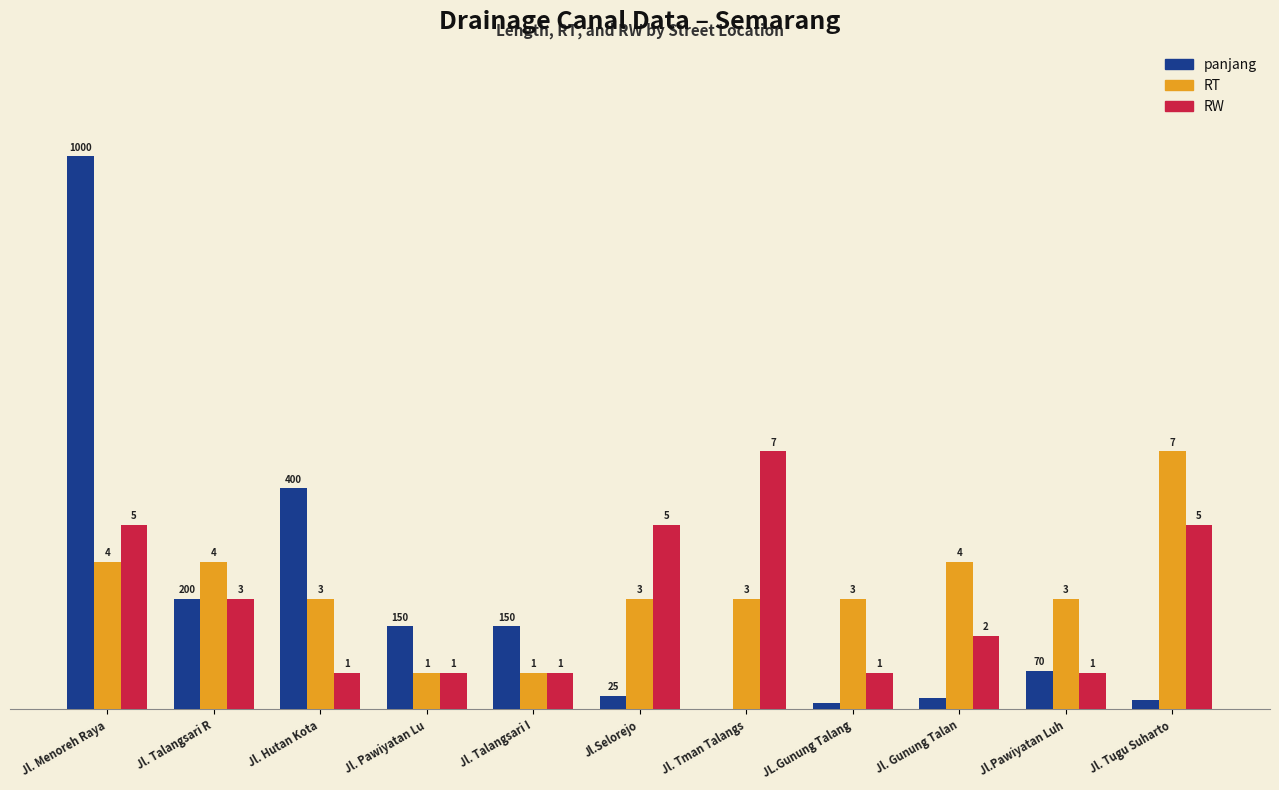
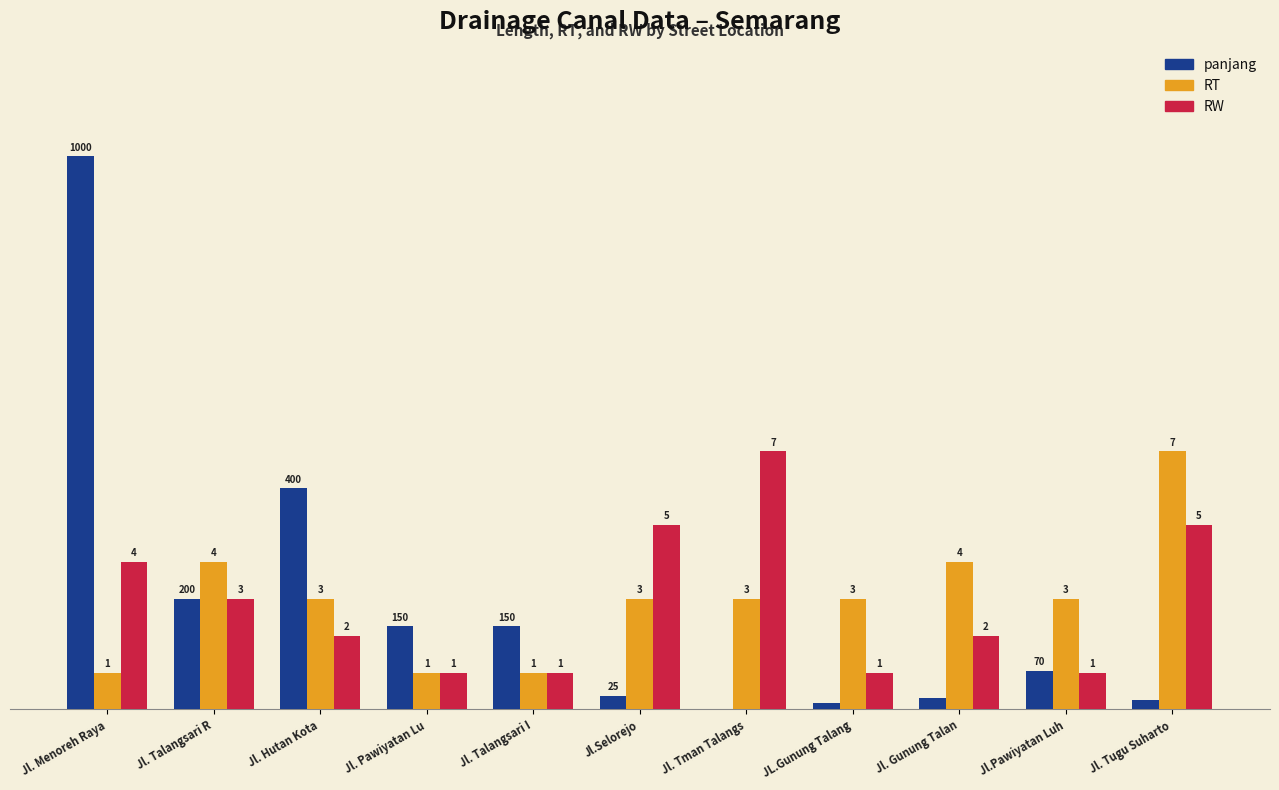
  {
    "RT": {
-     "Jl. Menoreh Raya": 4,
+     "Jl. Menoreh Raya": 1,
      "Jl. Talangsari R": 4,
      "Jl. Hutan Kota": 3,
      "Jl. Pawiyatan Lu": 1,
      "Jl. Talangsari I": 1,
      "Jl.Selorejo": 3,
      "Jl. Tman Talangs": 3,
      "JL.Gunung Talang": 3,
      "Jl. Gunung Talan": 4,
      "Jl.Pawiyatan Luh": 3,
      "Jl. Tugu Suharto": 7
    },
    "RW": {
-     "Jl. Menoreh Raya": 5,
+     "Jl. Menoreh Raya": 4,
      "Jl. Talangsari R": 3,
-     "Jl. Hutan Kota": 1,
+     "Jl. Hutan Kota": 2,
      "Jl. Pawiyatan Lu": 1,
      "Jl. Talangsari I": 1,
      "Jl.Selorejo": 5,
      "Jl. Tman Talangs": 7,
      "JL.Gunung Talang": 1,
      "Jl. Gunung Talan": 2,
      "Jl.Pawiyatan Luh": 1,
      "Jl. Tugu Suharto": 5
    }
  }
